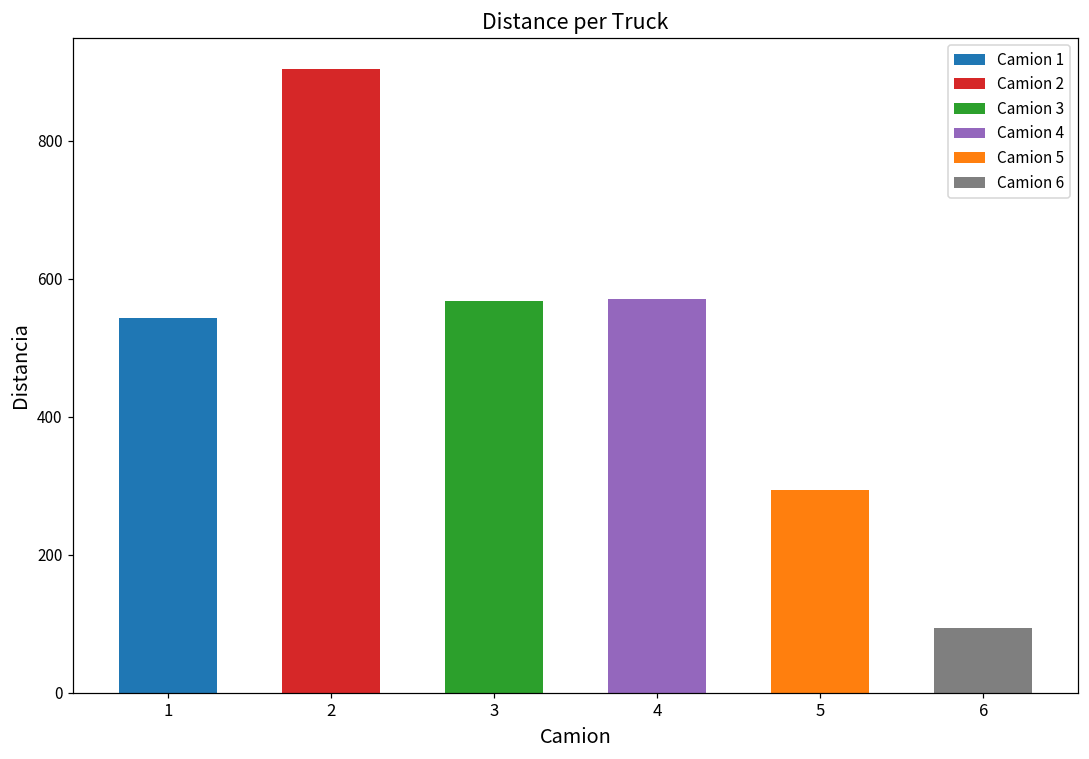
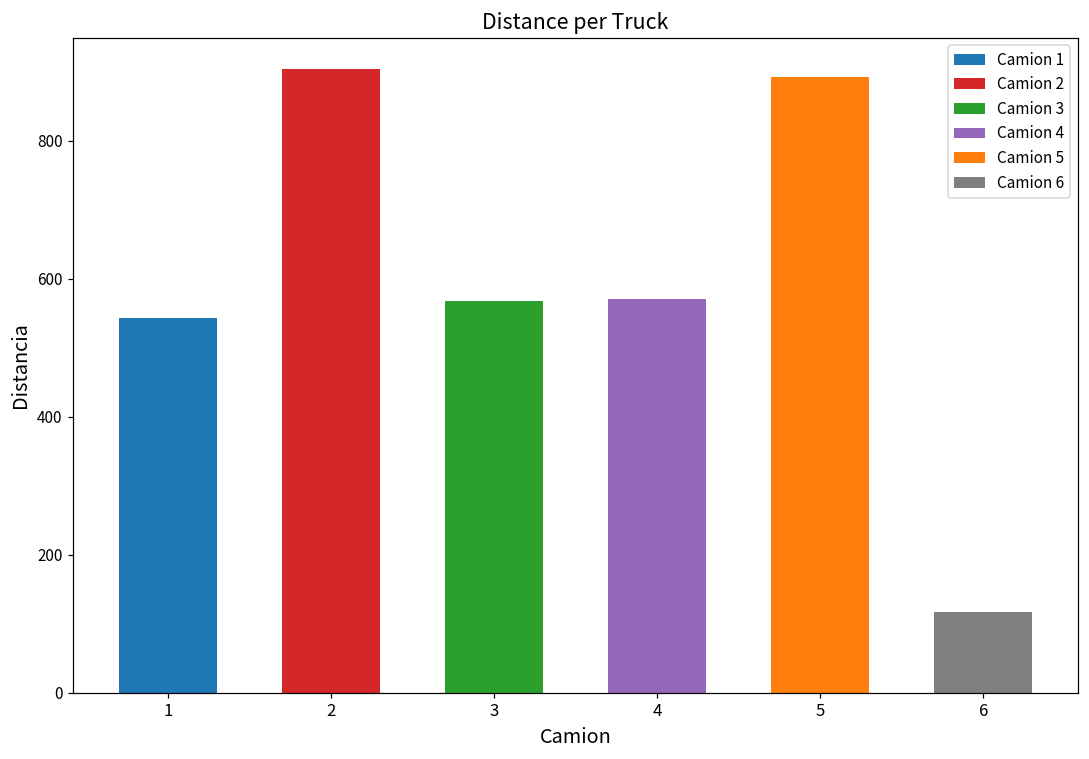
  {
    "1": 540,
    "2": 900,
    "3": 570,
    "4": 570,
-   "5": 290,
-   "6": 90
+   "5": 890,
+   "6": 120
  }
